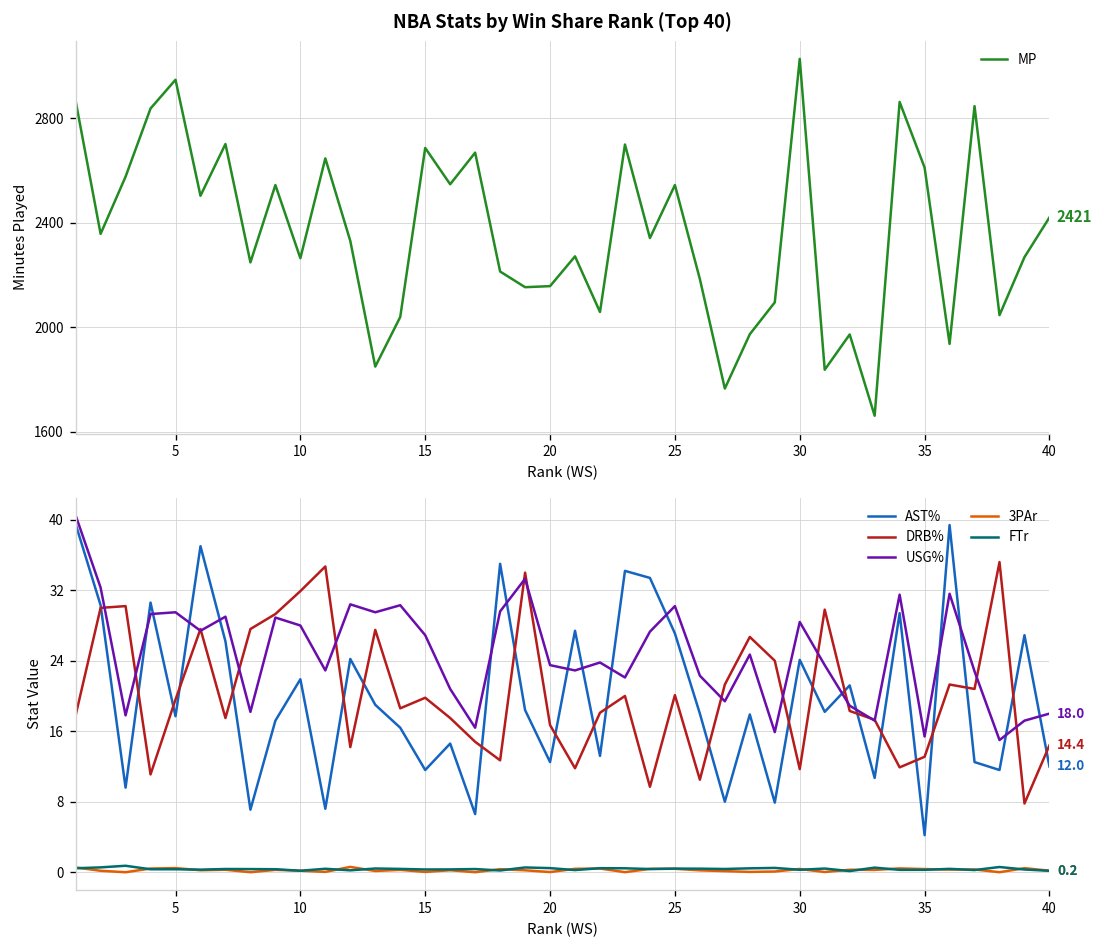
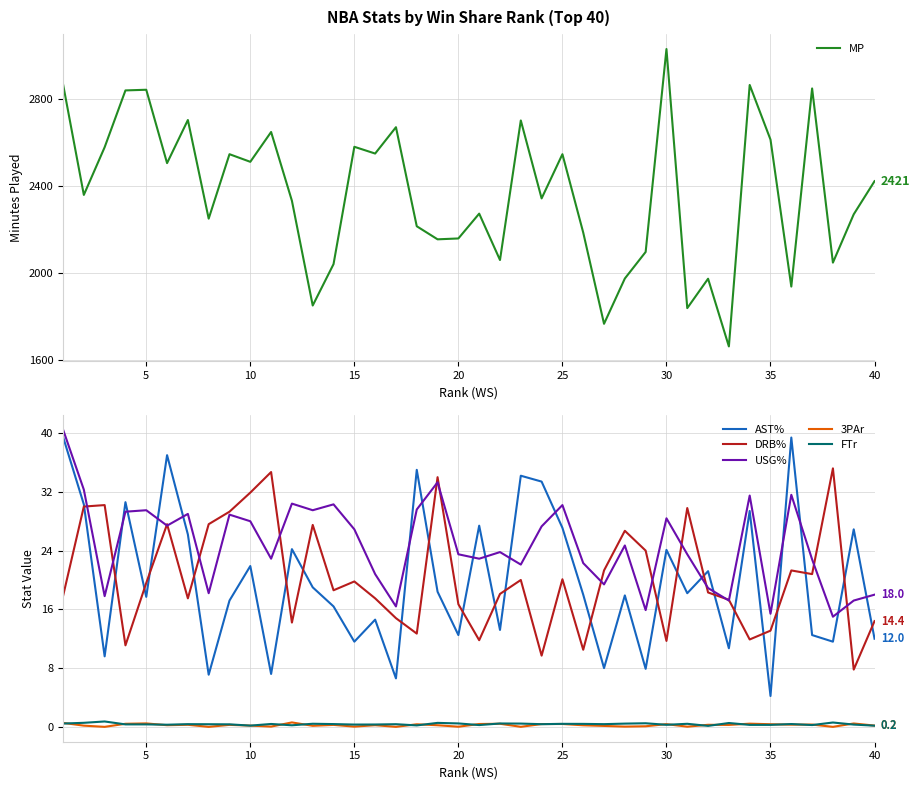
  {
    "NBA Stats by Win Share Rank (Top 40)": {
-     "5": 2950,
-     "10": 2270,
-     "15": 2690,
+     "5": 2840,
+     "10": 2510,
+     "15": 2580,
      "20": 2160,
      "25": 2550,
      "30": 3030,
      "35": 2610
    }
  }
